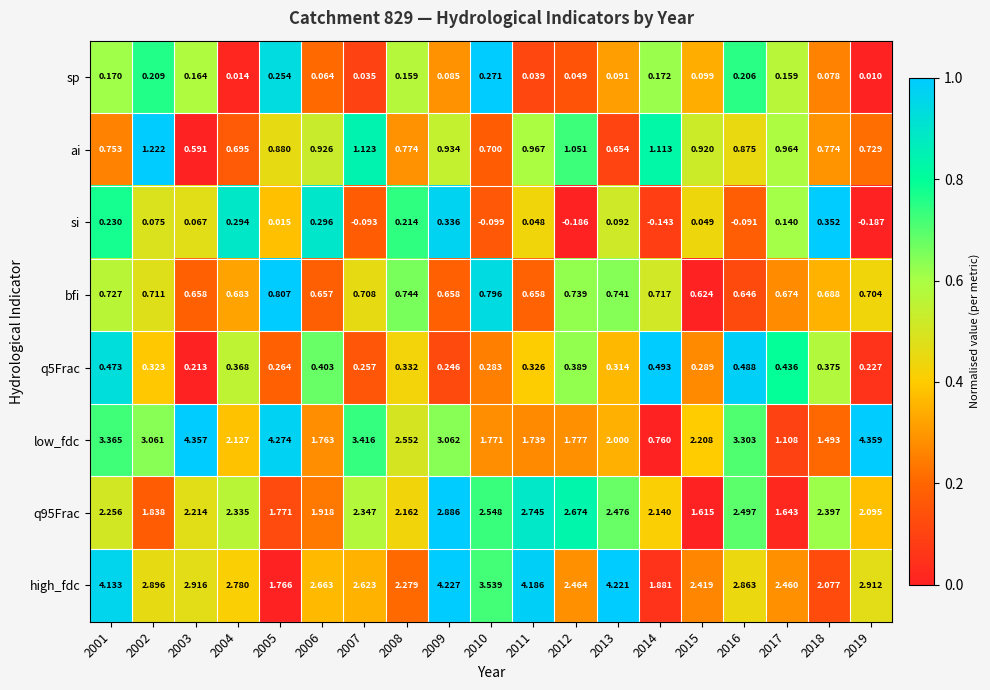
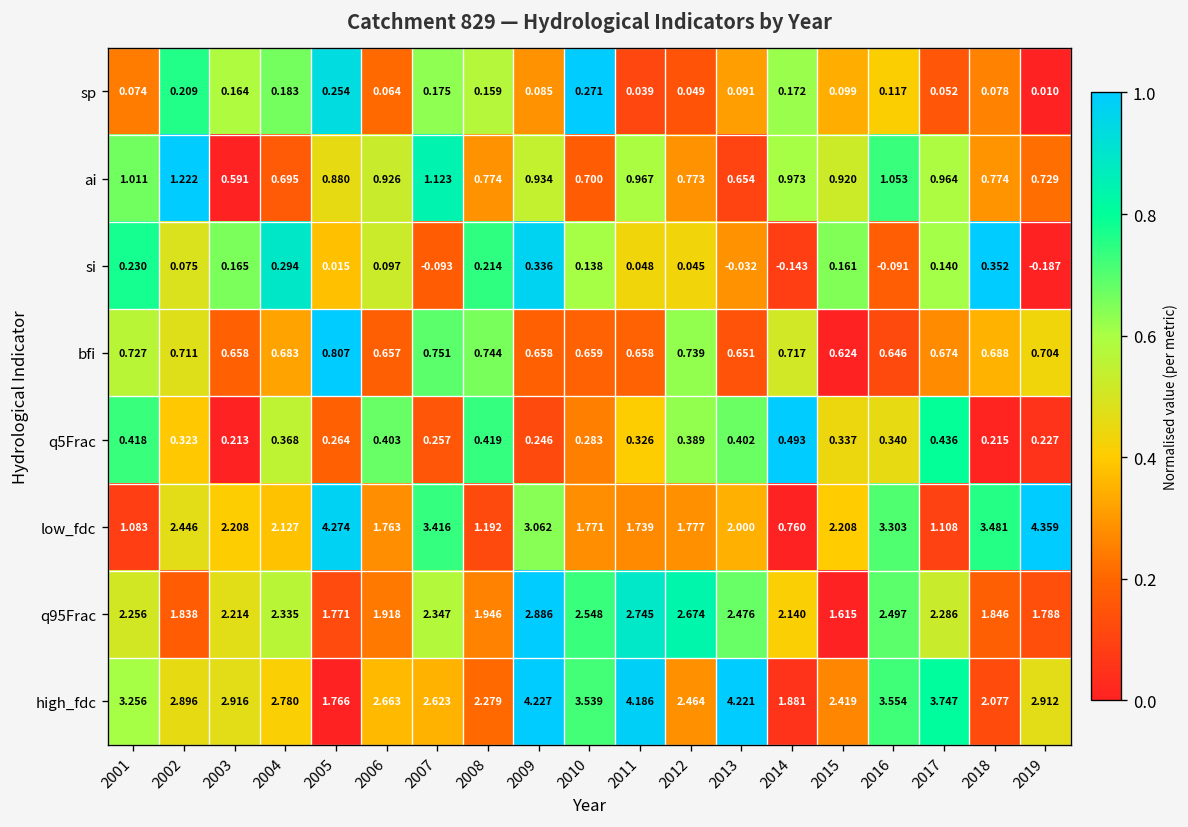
  {
    "sp": {
-     "2001": 0.170,
+     "2001": 0.074,
      "2002": 0.209,
      "2003": 0.164,
-     "2004": 0.014,
+     "2004": 0.183,
      "2005": 0.254,
      "2006": 0.064,
-     "2007": 0.035,
+     "2007": 0.175,
      "2008": 0.159,
      "2009": 0.085,
      "2010": 0.271,
      "2011": 0.039,
      "2012": 0.049,
      "2013": 0.091,
      "2014": 0.172,
      "2015": 0.099,
-     "2016": 0.206,
-     "2017": 0.159,
+     "2016": 0.117,
+     "2017": 0.052,
      "2018": 0.078,
      "2019": 0.010
    },
    "ai": {
-     "2001": 0.753,
+     "2001": 1.011,
      "2002": 1.222,
      "2003": 0.591,
      "2004": 0.695,
      "2005": 0.880,
      "2006": 0.926,
      "2007": 1.123,
      "2008": 0.774,
      "2009": 0.934,
      "2010": 0.700,
      "2011": 0.967,
-     "2012": 1.051,
+     "2012": 0.773,
      "2013": 0.654,
-     "2014": 1.113,
+     "2014": 0.973,
      "2015": 0.920,
-     "2016": 0.875,
+     "2016": 1.053,
      "2017": 0.964,
      "2018": 0.774,
      "2019": 0.729
    },
    "si": {
      "2001": 0.230,
      "2002": 0.075,
-     "2003": 0.067,
+     "2003": 0.165,
      "2004": 0.294,
      "2005": 0.015,
-     "2006": 0.296,
+     "2006": 0.097,
      "2007": -0.093,
      "2008": 0.214,
      "2009": 0.336,
-     "2010": -0.099,
+     "2010": 0.138,
      "2011": 0.048,
-     "2012": -0.186,
-     "2013": 0.092,
+     "2012": 0.045,
+     "2013": -0.032,
      "2014": -0.143,
-     "2015": 0.049,
+     "2015": 0.161,
      "2016": -0.091,
      "2017": 0.140,
      "2018": 0.352,
      "2019": -0.187
    },
    "bfi": {
      "2001": 0.727,
      "2002": 0.711,
      "2003": 0.658,
      "2004": 0.683,
      "2005": 0.807,
      "2006": 0.657,
-     "2007": 0.708,
+     "2007": 0.751,
      "2008": 0.744,
      "2009": 0.658,
-     "2010": 0.796,
+     "2010": 0.659,
      "2011": 0.658,
      "2012": 0.739,
-     "2013": 0.741,
+     "2013": 0.651,
      "2014": 0.717,
      "2015": 0.624,
      "2016": 0.646,
      "2017": 0.674,
      "2018": 0.688,
      "2019": 0.704
    },
    "q5Frac": {
-     "2001": 0.473,
+     "2001": 0.418,
      "2002": 0.323,
      "2003": 0.213,
      "2004": 0.368,
      "2005": 0.264,
      "2006": 0.403,
      "2007": 0.257,
-     "2008": 0.332,
+     "2008": 0.419,
      "2009": 0.246,
      "2010": 0.283,
      "2011": 0.326,
      "2012": 0.389,
-     "2013": 0.314,
+     "2013": 0.402,
      "2014": 0.493,
-     "2015": 0.289,
-     "2016": 0.488,
+     "2015": 0.337,
+     "2016": 0.340,
      "2017": 0.436,
-     "2018": 0.375,
+     "2018": 0.215,
      "2019": 0.227
    },
    "low_fdc": {
-     "2001": 3.365,
-     "2002": 3.061,
-     "2003": 4.357,
+     "2001": 1.083,
+     "2002": 2.446,
+     "2003": 2.208,
      "2004": 2.127,
      "2005": 4.274,
      "2006": 1.763,
      "2007": 3.416,
-     "2008": 2.552,
+     "2008": 1.192,
      "2009": 3.062,
      "2010": 1.771,
      "2011": 1.739,
      "2012": 1.777,
      "2013": 2.000,
      "2014": 0.760,
      "2015": 2.208,
      "2016": 3.303,
      "2017": 1.108,
-     "2018": 1.493,
+     "2018": 3.481,
      "2019": 4.359
    },
    "q95Frac": {
      "2001": 2.256,
      "2002": 1.838,
      "2003": 2.214,
      "2004": 2.335,
      "2005": 1.771,
      "2006": 1.918,
      "2007": 2.347,
-     "2008": 2.162,
+     "2008": 1.946,
      "2009": 2.886,
      "2010": 2.548,
      "2011": 2.745,
      "2012": 2.674,
      "2013": 2.476,
      "2014": 2.140,
      "2015": 1.615,
      "2016": 2.497,
-     "2017": 1.643,
-     "2018": 2.397,
-     "2019": 2.095
+     "2017": 2.286,
+     "2018": 1.846,
+     "2019": 1.788
    },
    "high_fdc": {
-     "2001": 4.133,
+     "2001": 3.256,
      "2002": 2.896,
      "2003": 2.916,
      "2004": 2.780,
      "2005": 1.766,
      "2006": 2.663,
      "2007": 2.623,
      "2008": 2.279,
      "2009": 4.227,
      "2010": 3.539,
      "2011": 4.186,
      "2012": 2.464,
      "2013": 4.221,
      "2014": 1.881,
      "2015": 2.419,
-     "2016": 2.863,
-     "2017": 2.460,
+     "2016": 3.554,
+     "2017": 3.747,
      "2018": 2.077,
      "2019": 2.912
    }
  }
